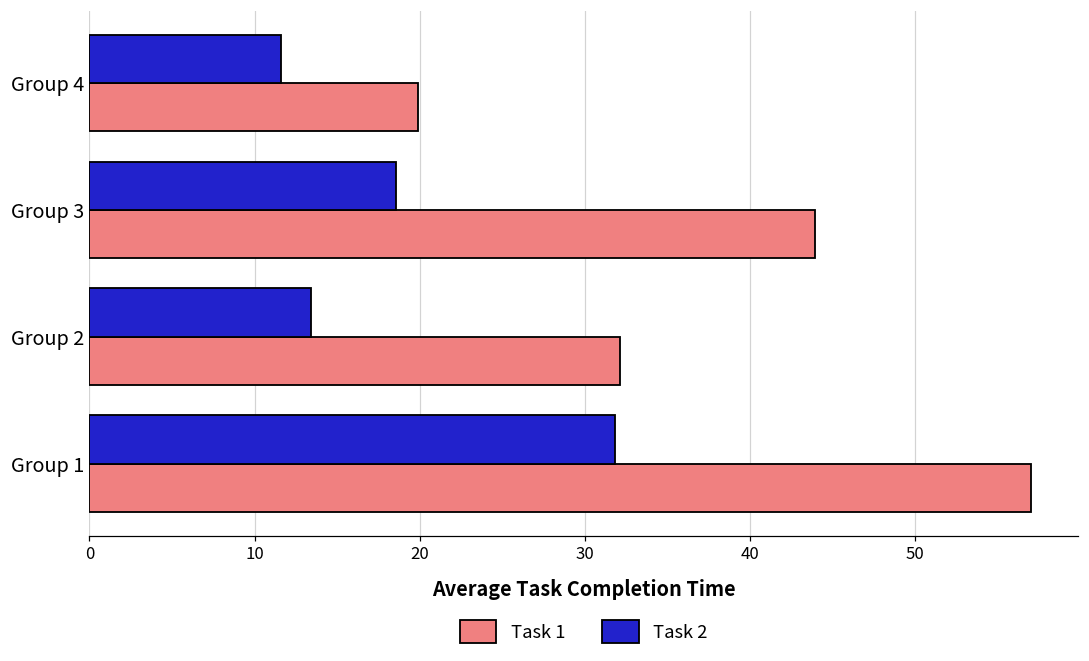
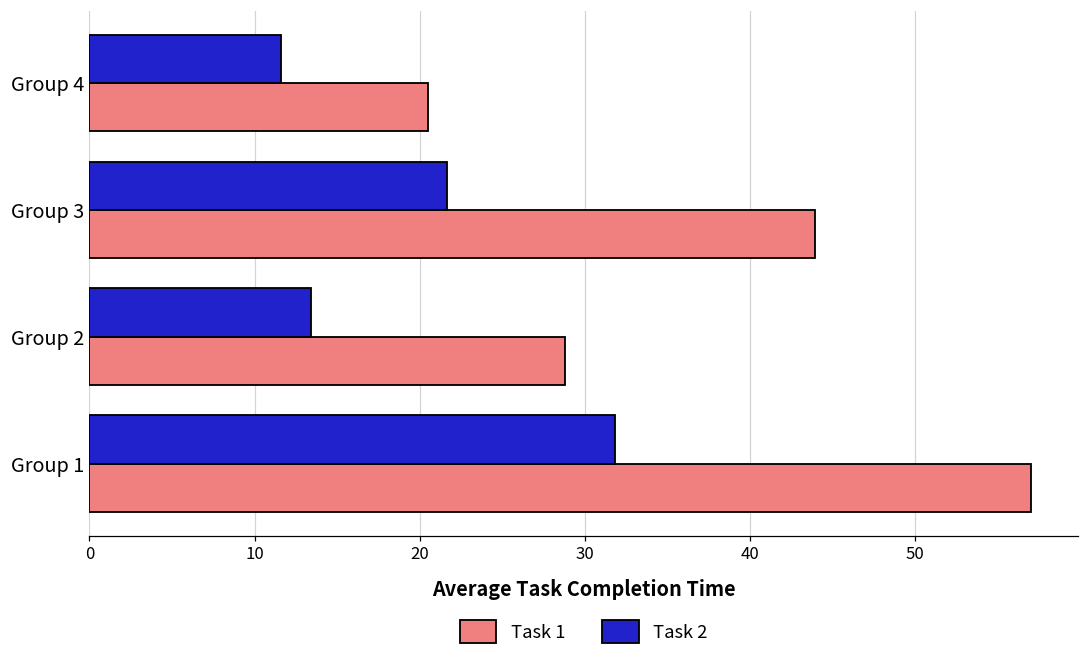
  {
    "Task 1": {
-     "Group 4": 19.9,
+     "Group 4": 20.5,
      "Group 3": 43.9,
-     "Group 2": 32.1,
+     "Group 2": 28.8,
      "Group 1": 57.0
    },
    "Task 2": {
      "Group 4": 11.6,
-     "Group 3": 18.6,
+     "Group 3": 21.7,
      "Group 2": 13.4,
      "Group 1": 31.8
    }
  }
